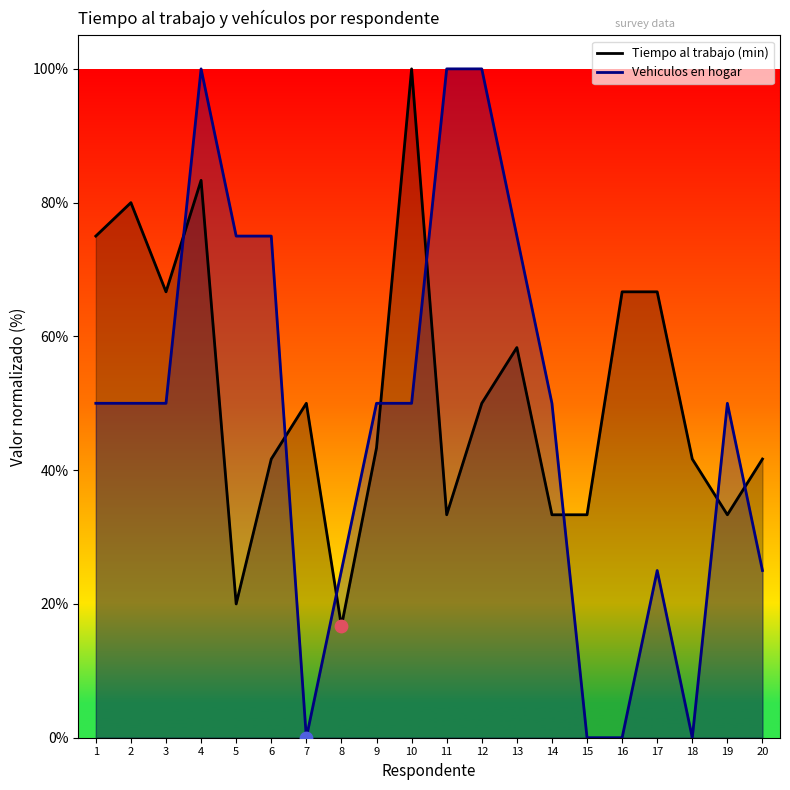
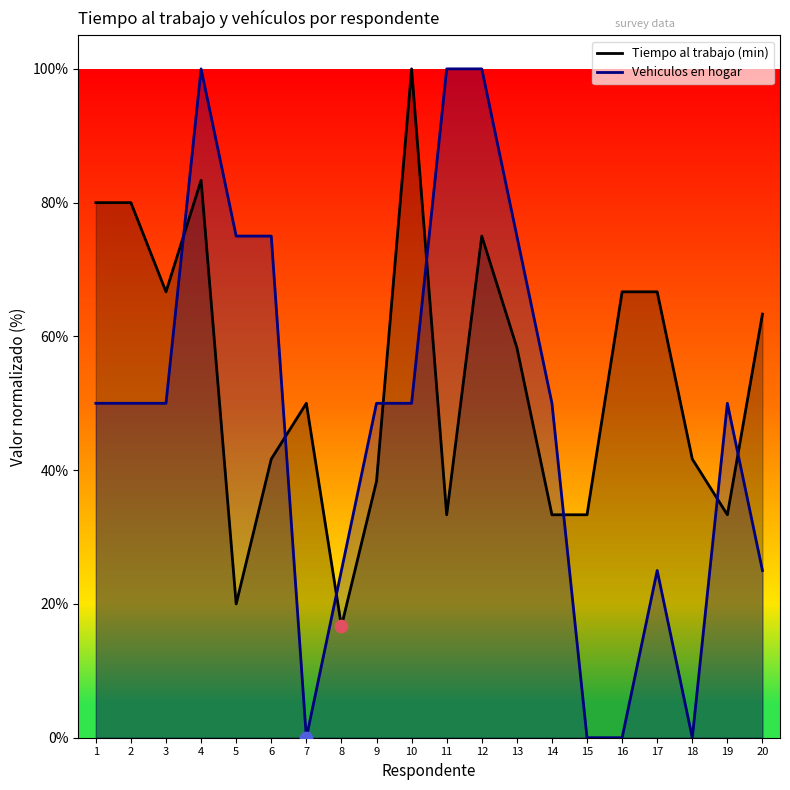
  {
    "Tiempo al trabajo (min)": {
-     "1": "75%",
+     "1": "80%",
      "2": "80%",
      "3": "67%",
      "4": "83%",
      "5": "20%",
      "6": "42%",
      "7": "50%",
-     "9": "43%",
+     "9": "38%",
      "10": "100%",
      "11": "33%",
-     "12": "50%",
+     "12": "75%",
      "13": "58%",
      "14": "33%",
      "15": "33%",
      "16": "67%",
      "17": "67%",
      "18": "42%",
      "19": "33%",
-     "20": "42%"
+     "20": "63%"
    },
    "Vehiculos en hogar": {
      "1": "50%",
      "2": "50%",
      "3": "50%",
      "4": "100%",
      "5": "75%",
      "6": "75%",
      "8": "25%",
      "9": "50%",
      "10": "50%",
      "11": "100%",
      "12": "100%",
      "13": "75%",
      "14": "50%",
      "15": "0%",
      "16": "0%",
      "17": "25%",
      "18": "0%",
      "19": "50%",
      "20": "25%"
    }
  }
